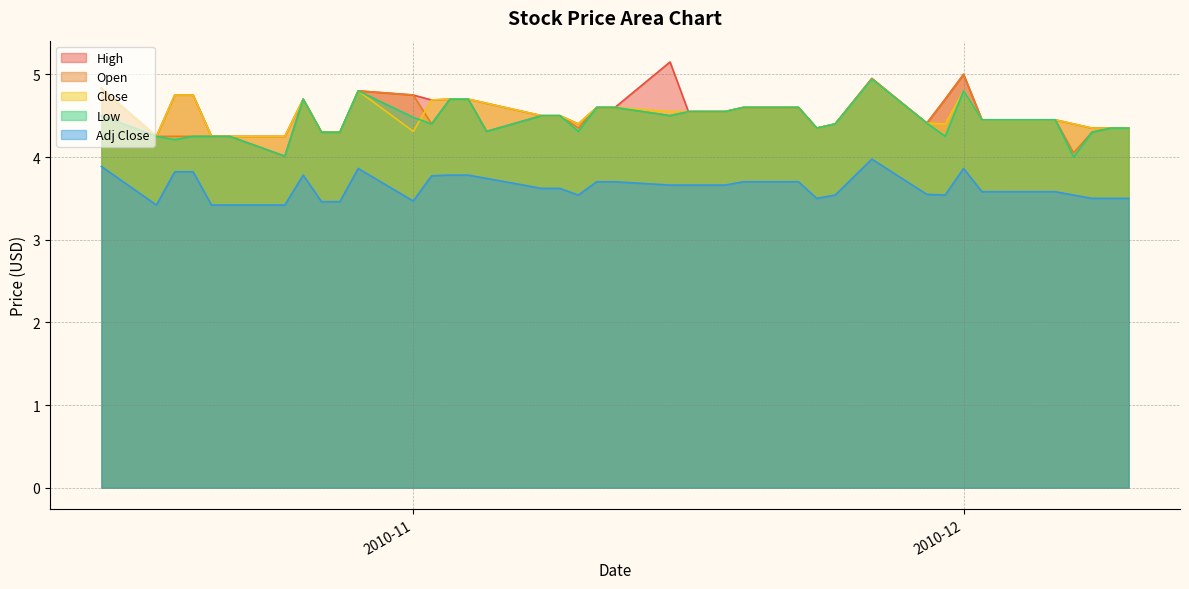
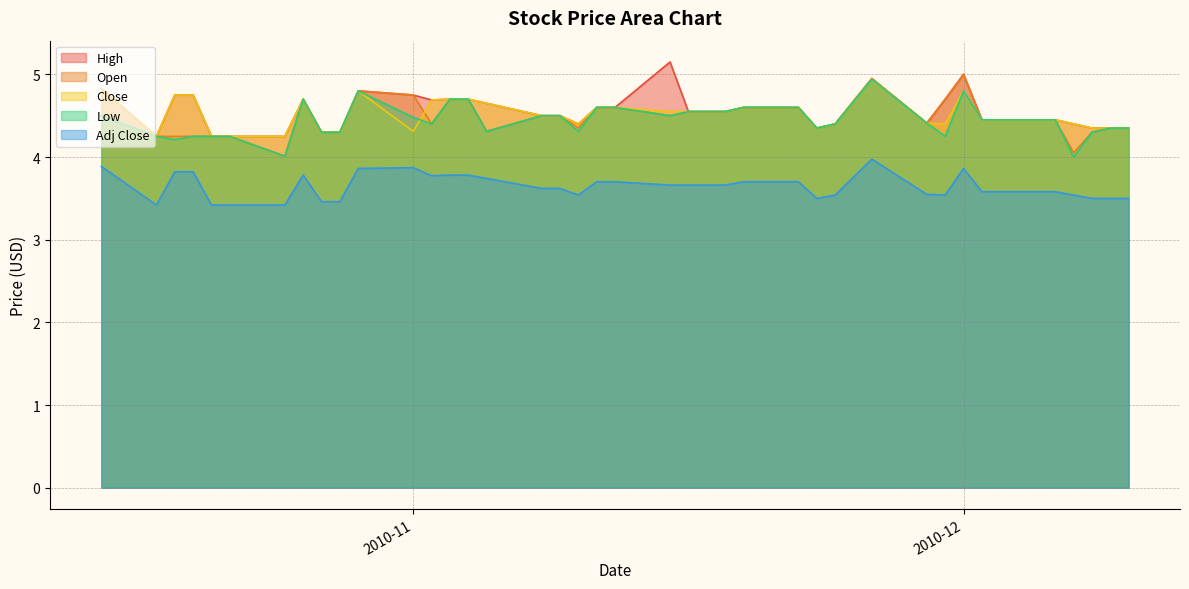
  {
    "Low": {
      "2010-11": 4.5
    },
    "Adj Close": {
-     "2010-11": 3.5,
+     "2010-11": 3.9,
      "2010-12": 3.9
    }
  }
